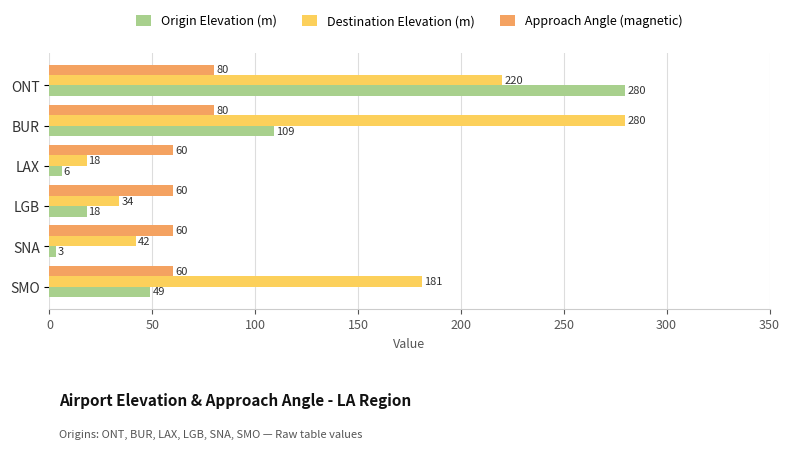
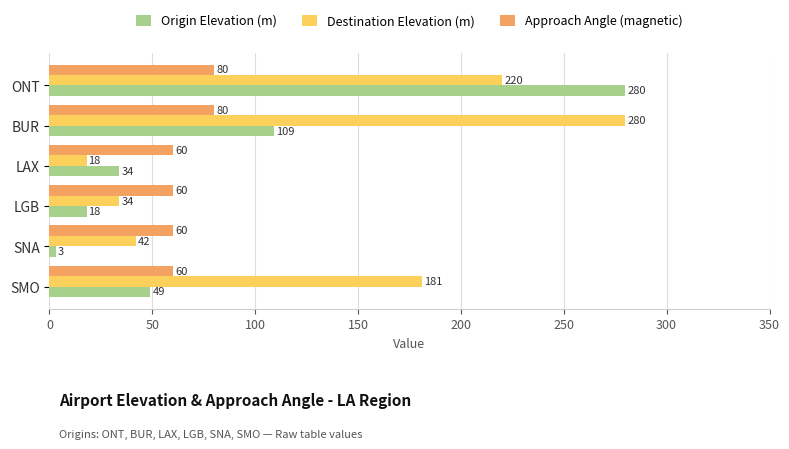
  {
    "Origin Elevation (m)": {
      "ONT": 280,
      "BUR": 109,
-     "LAX": 6,
+     "LAX": 34,
      "LGB": 18,
      "SNA": 3,
      "SMO": 49
    }
  }
